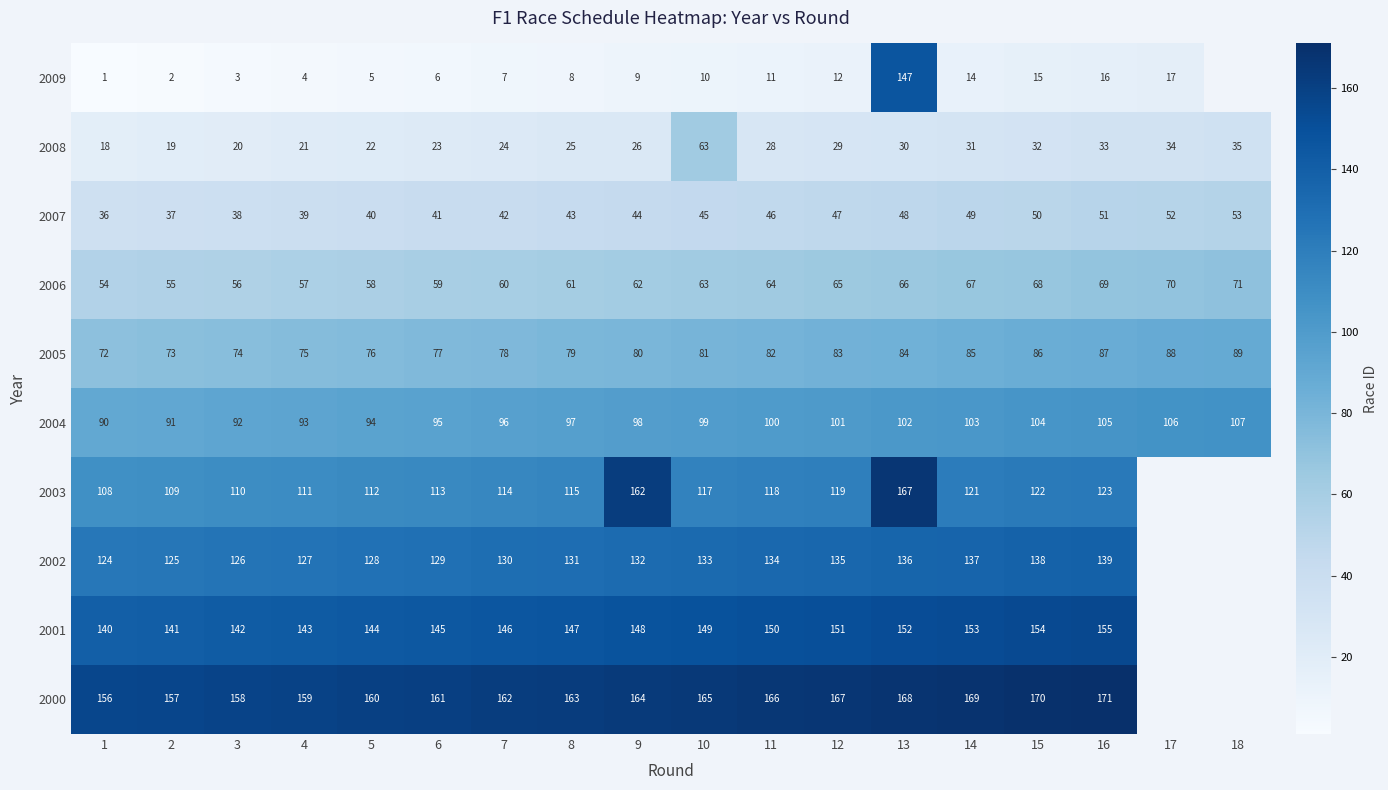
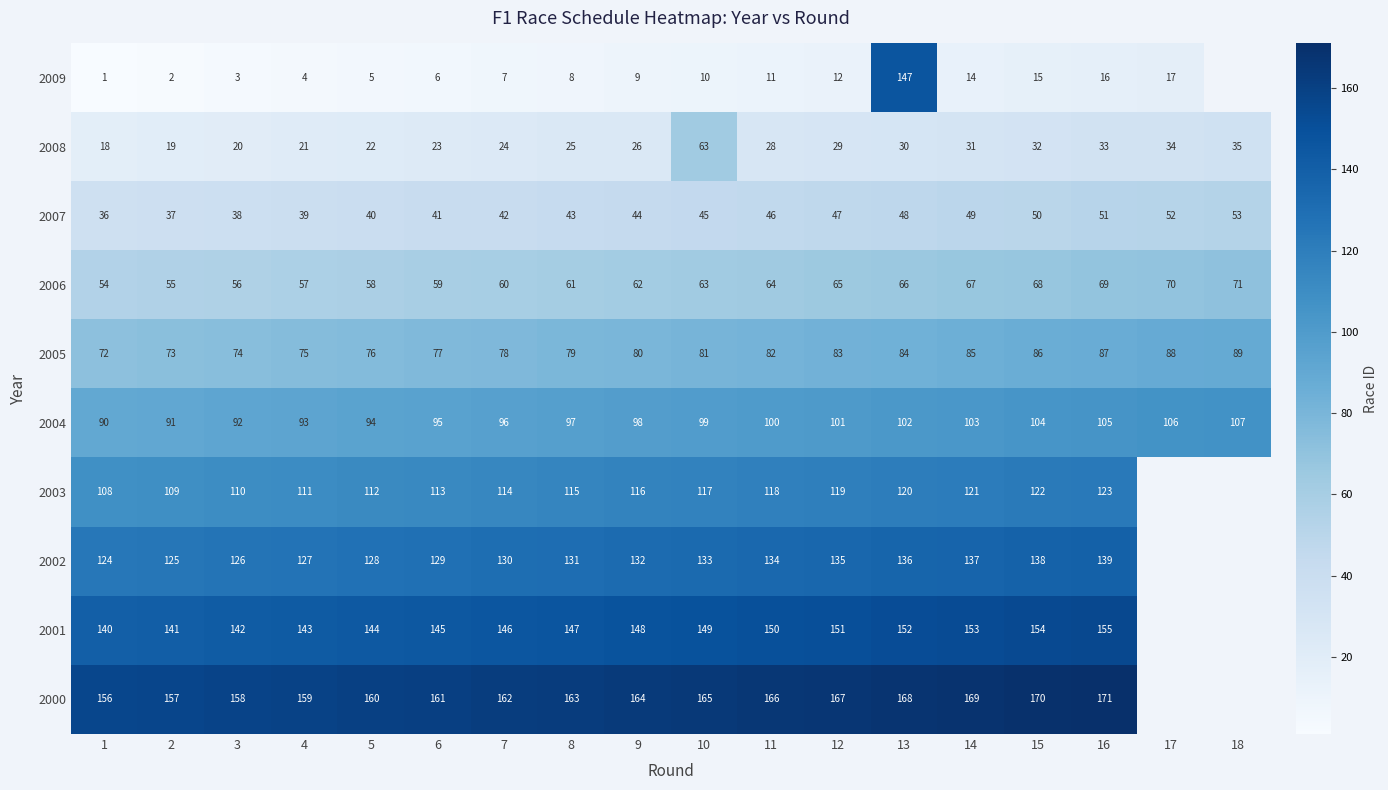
  {
    "2009": {
      "1": 1,
      "2": 2,
      "3": 3,
      "4": 4,
      "5": 5,
      "6": 6,
      "7": 7,
      "8": 8,
      "9": 9,
      "10": 10,
      "11": 11,
      "12": 12,
      "13": 147,
      "14": 14,
      "15": 15,
      "16": 16,
      "17": 17
    },
    "2008": {
      "1": 18,
      "2": 19,
      "3": 20,
      "4": 21,
      "5": 22,
      "6": 23,
      "7": 24,
      "8": 25,
      "9": 26,
      "10": 63,
      "11": 28,
      "12": 29,
      "13": 30,
      "14": 31,
      "15": 32,
      "16": 33,
      "17": 34,
      "18": 35
    },
    "2007": {
      "1": 36,
      "2": 37,
      "3": 38,
      "4": 39,
      "5": 40,
      "6": 41,
      "7": 42,
      "8": 43,
      "9": 44,
      "10": 45,
      "11": 46,
      "12": 47,
      "13": 48,
      "14": 49,
      "15": 50,
      "16": 51,
      "17": 52,
      "18": 53
    },
    "2006": {
      "1": 54,
      "2": 55,
      "3": 56,
      "4": 57,
      "5": 58,
      "6": 59,
      "7": 60,
      "8": 61,
      "9": 62,
      "10": 63,
      "11": 64,
      "12": 65,
      "13": 66,
      "14": 67,
      "15": 68,
      "16": 69,
      "17": 70,
      "18": 71
    },
    "2005": {
      "1": 72,
      "2": 73,
      "3": 74,
      "4": 75,
      "5": 76,
      "6": 77,
      "7": 78,
      "8": 79,
      "9": 80,
      "10": 81,
      "11": 82,
      "12": 83,
      "13": 84,
      "14": 85,
      "15": 86,
      "16": 87,
      "17": 88,
      "18": 89
    },
    "2004": {
      "1": 90,
      "2": 91,
      "3": 92,
      "4": 93,
      "5": 94,
      "6": 95,
      "7": 96,
      "8": 97,
      "9": 98,
      "10": 99,
      "11": 100,
      "12": 101,
      "13": 102,
      "14": 103,
      "15": 104,
      "16": 105,
      "17": 106,
      "18": 107
    },
    "2003": {
      "1": 108,
      "2": 109,
      "3": 110,
      "4": 111,
      "5": 112,
      "6": 113,
      "7": 114,
      "8": 115,
-     "9": 162,
+     "9": 116,
      "10": 117,
      "11": 118,
      "12": 119,
-     "13": 167,
+     "13": 120,
      "14": 121,
      "15": 122,
      "16": 123
    },
    "2002": {
      "1": 124,
      "2": 125,
      "3": 126,
      "4": 127,
      "5": 128,
      "6": 129,
      "7": 130,
      "8": 131,
      "9": 132,
      "10": 133,
      "11": 134,
      "12": 135,
      "13": 136,
      "14": 137,
      "15": 138,
      "16": 139
    },
    "2001": {
      "1": 140,
      "2": 141,
      "3": 142,
      "4": 143,
      "5": 144,
      "6": 145,
      "7": 146,
      "8": 147,
      "9": 148,
      "10": 149,
      "11": 150,
      "12": 151,
      "13": 152,
      "14": 153,
      "15": 154,
      "16": 155
    },
    "2000": {
      "1": 156,
      "2": 157,
      "3": 158,
      "4": 159,
      "5": 160,
      "6": 161,
      "7": 162,
      "8": 163,
      "9": 164,
      "10": 165,
      "11": 166,
      "12": 167,
      "13": 168,
      "14": 169,
      "15": 170,
      "16": 171
    }
  }
